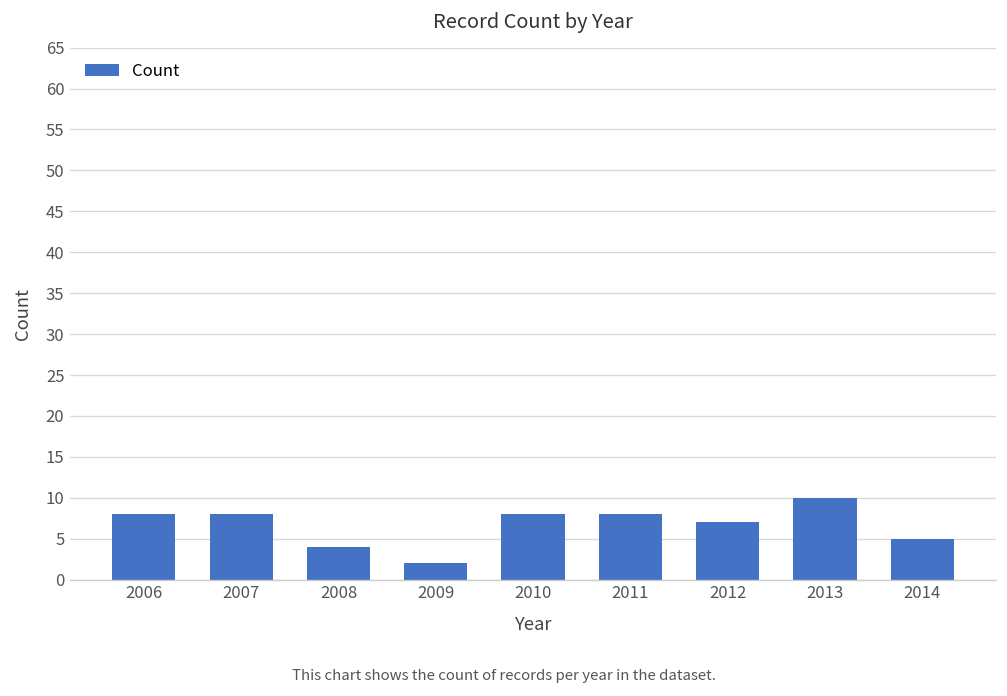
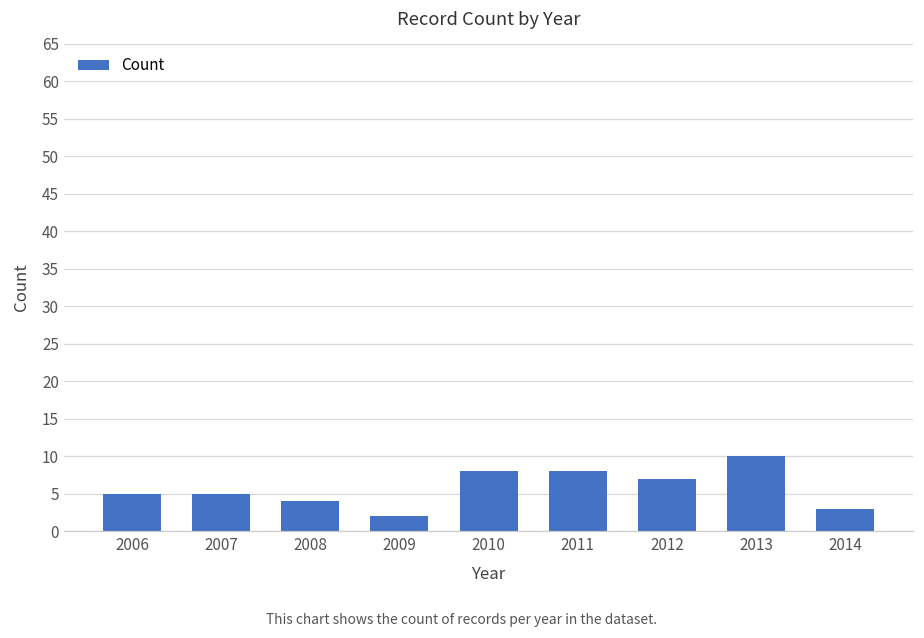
  {
-   "2006": 8,
-   "2007": 8,
+   "2006": 5,
+   "2007": 5,
    "2008": 4,
    "2009": 2,
    "2010": 8,
    "2011": 8,
    "2012": 7,
    "2013": 10,
-   "2014": 5
+   "2014": 3
  }
